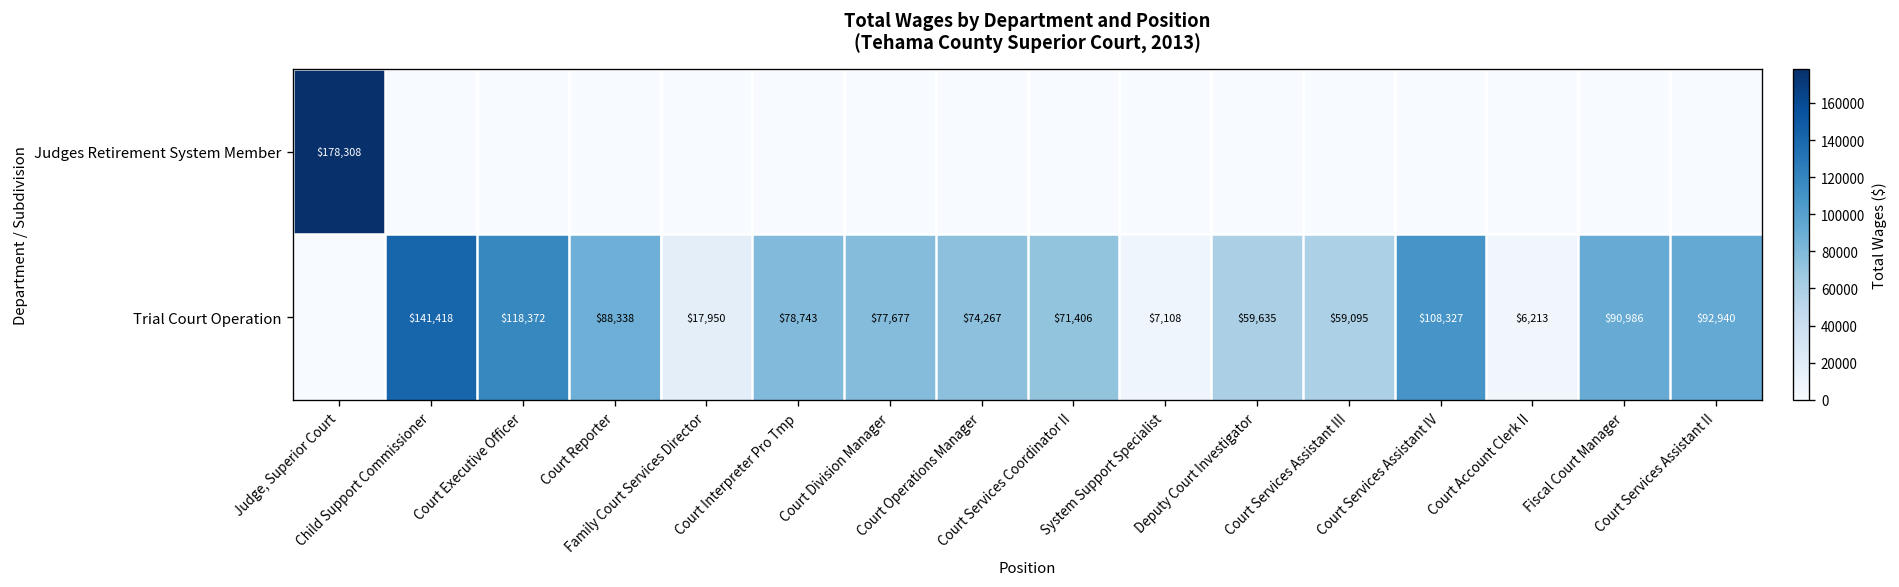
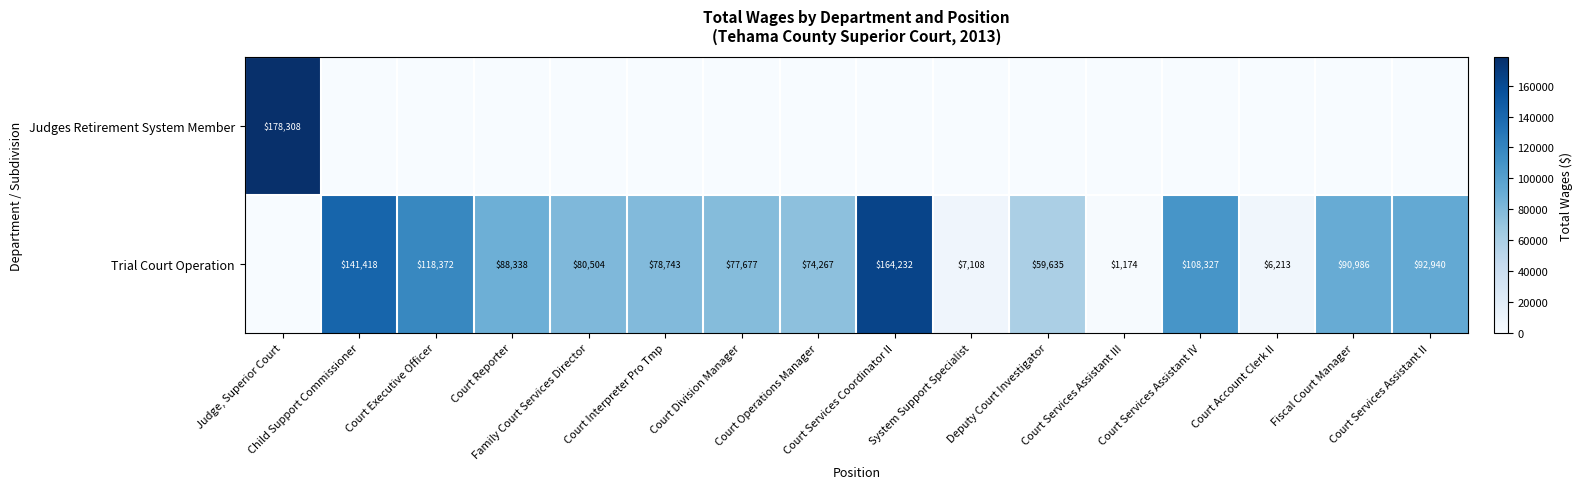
  {
    "Judges Retirement System Member": {
      "Judge, Superior Court": "$178,308"
    },
    "Trial Court Operation": {
      "Child Support Commissioner": "$141,418",
      "Court Executive Officer": "$118,372",
      "Court Reporter": "$88,338",
-     "Family Court Services Director": "$17,950",
+     "Family Court Services Director": "$80,504",
      "Court Interpreter Pro Tmp": "$78,743",
      "Court Division Manager": "$77,677",
      "Court Operations Manager": "$74,267",
-     "Court Services Coordinator II": "$71,406",
+     "Court Services Coordinator II": "$164,232",
      "System Support Specialist": "$7,108",
      "Deputy Court Investigator": "$59,635",
-     "Court Services Assistant III": "$59,095",
+     "Court Services Assistant III": "$1,174",
      "Court Services Assistant IV": "$108,327",
      "Court Account Clerk II": "$6,213",
      "Fiscal Court Manager": "$90,986",
      "Court Services Assistant II": "$92,940"
    }
  }
